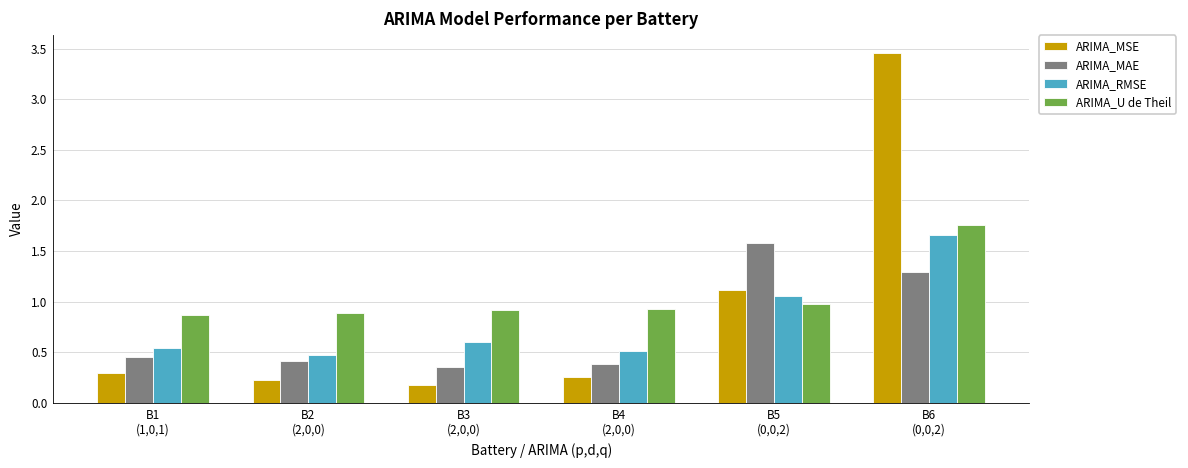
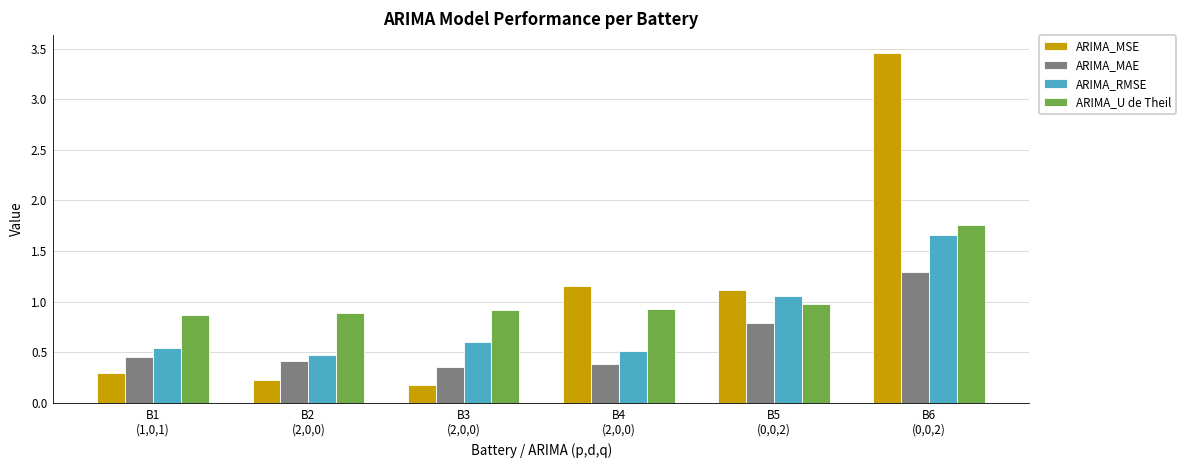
  {
    "ARIMA_MSE": {
      "B1 (1,0,1)": 0.3,
      "B2 (2,0,0)": 0.2,
      "B3 (2,0,0)": 0.2,
-     "B4 (2,0,0)": 0.3,
+     "B4 (2,0,0)": 1.2,
      "B5 (0,0,2)": 1.1,
      "B6 (0,0,2)": 3.5
    },
    "ARIMA_MAE": {
      "B1 (1,0,1)": 0.4,
      "B2 (2,0,0)": 0.4,
      "B3 (2,0,0)": 0.4,
      "B4 (2,0,0)": 0.4,
-     "B5 (0,0,2)": 1.6,
+     "B5 (0,0,2)": 0.8,
      "B6 (0,0,2)": 1.3
    },
    "ARIMA_RMSE": {
      "B1 (1,0,1)": 0.5,
      "B2 (2,0,0)": 0.5,
      "B3 (2,0,0)": 0.6,
      "B4 (2,0,0)": 0.5,
      "B5 (0,0,2)": 1.1,
      "B6 (0,0,2)": 1.7
    },
    "ARIMA_U de Theil": {
      "B1 (1,0,1)": 0.9,
      "B2 (2,0,0)": 0.9,
      "B3 (2,0,0)": 0.9,
      "B4 (2,0,0)": 0.9,
      "B5 (0,0,2)": 1.0,
      "B6 (0,0,2)": 1.8
    }
  }
